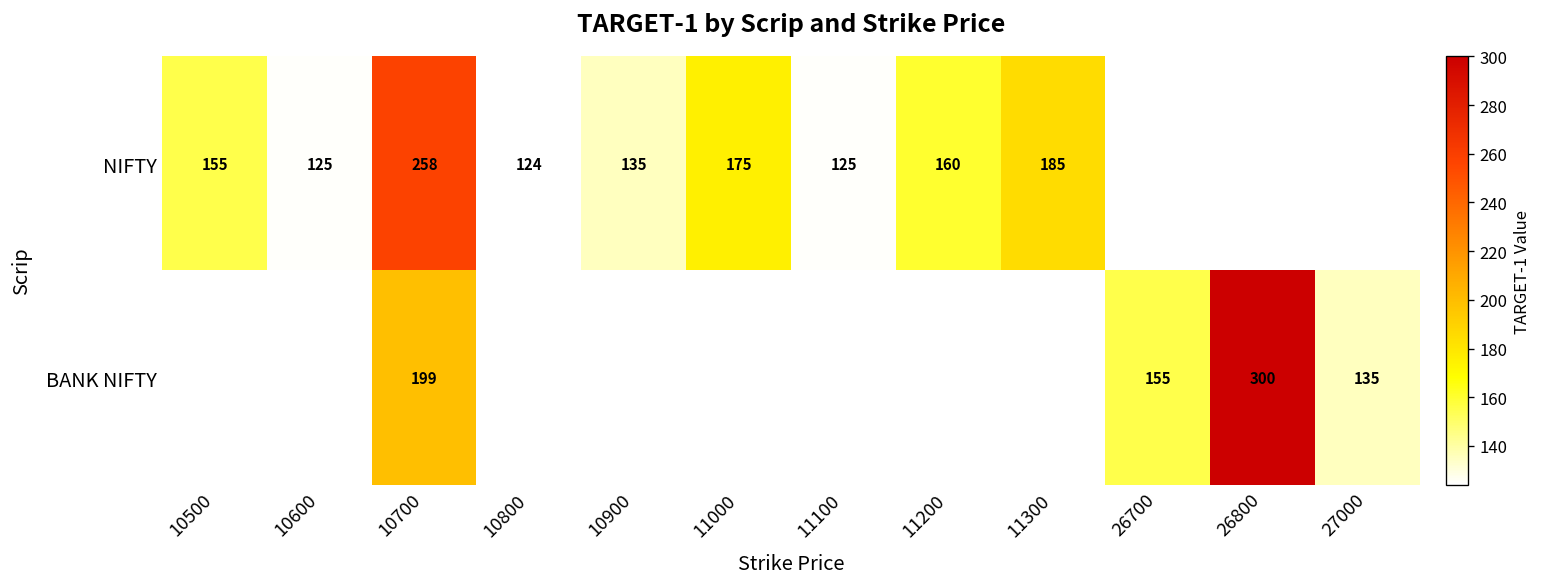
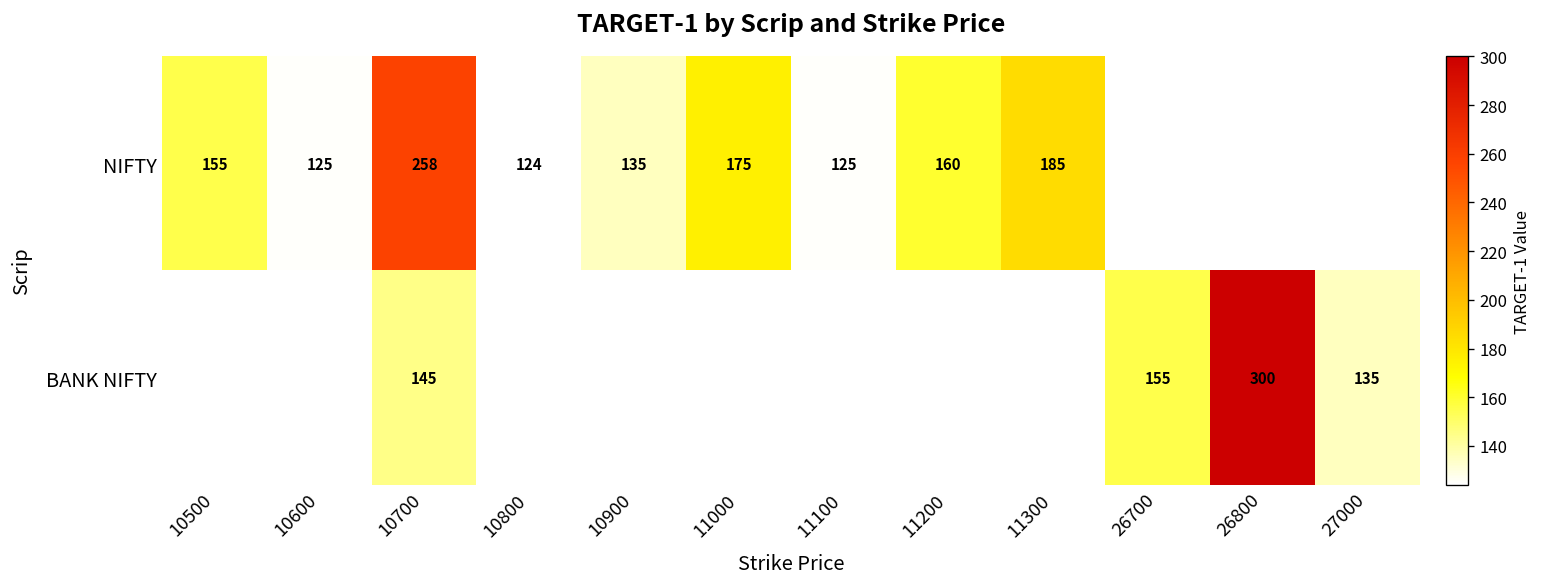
  {
    "NIFTY": {
      "10500": 155,
      "10600": 125,
      "10700": 258,
      "10800": 124,
      "10900": 135,
      "11000": 175,
      "11100": 125,
      "11200": 160,
      "11300": 185
    },
    "BANK NIFTY": {
-     "10700": 199,
+     "10700": 145,
      "26700": 155,
      "26800": 300,
      "27000": 135
    }
  }
